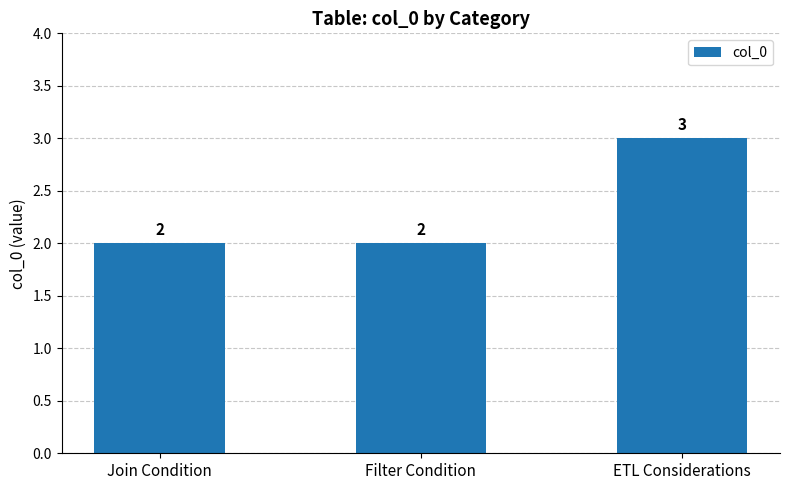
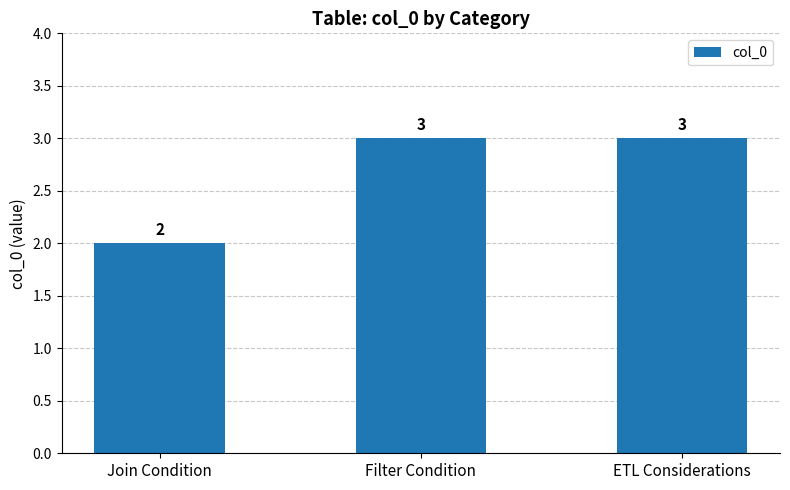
  {
    "Join Condition": 2,
-   "Filter Condition": 2,
+   "Filter Condition": 3,
    "ETL Considerations": 3
  }
